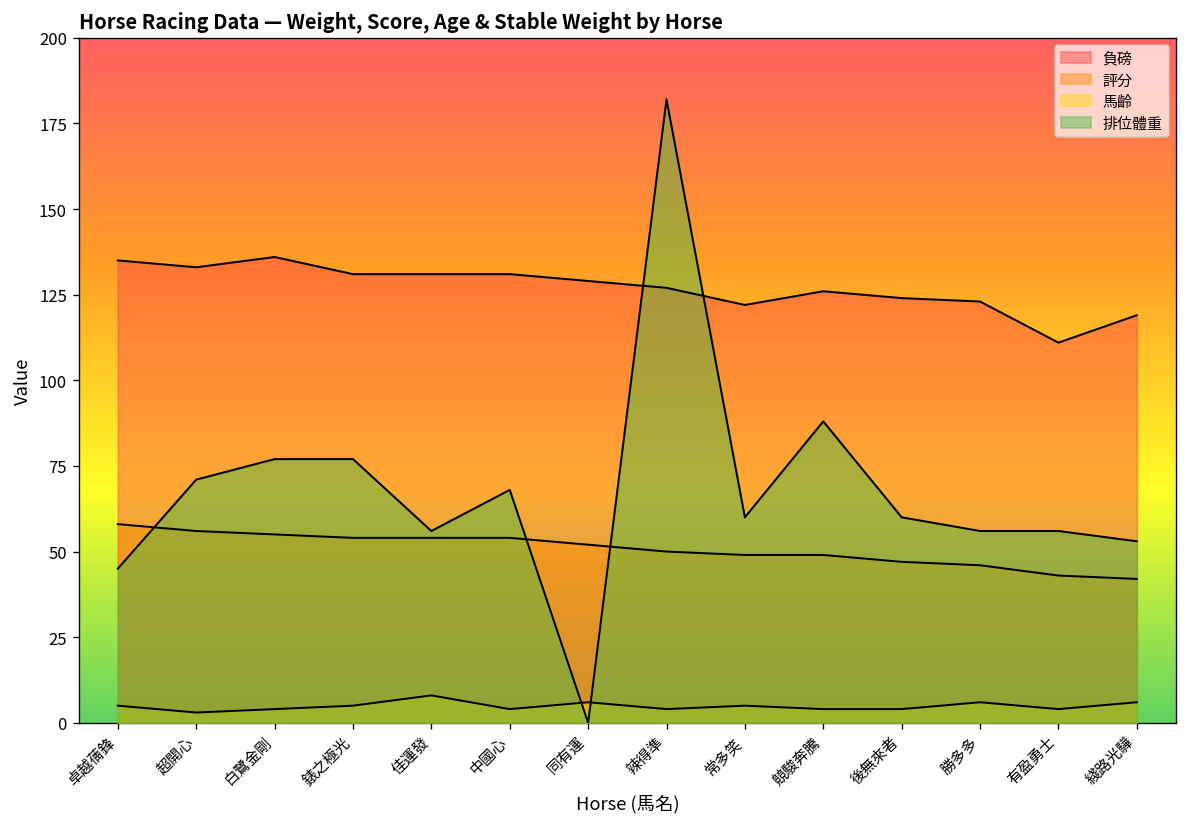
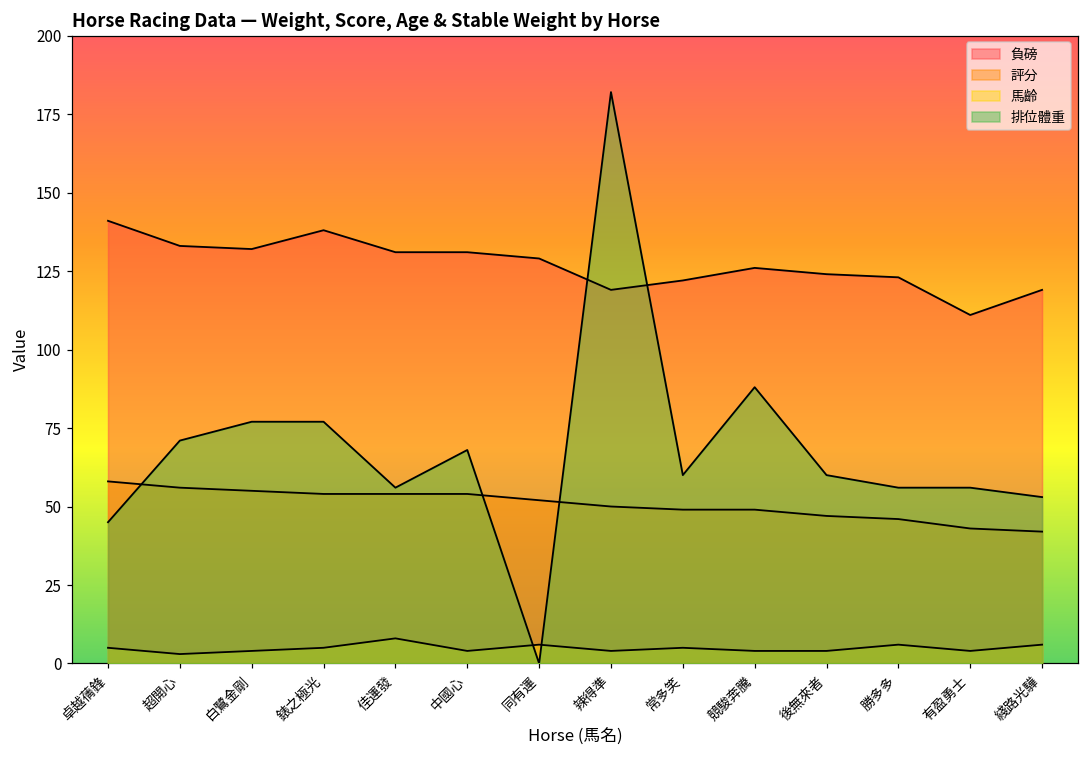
  {
    "負磅": {
-     "卓越蒨鋒": 135,
+     "卓越蒨鋒": 141,
      "超開心": 133,
-     "白鷺金剛": 136,
-     "錶之極光": 131,
+     "白鷺金剛": 132,
+     "錶之極光": 138,
      "佳運發": 131,
      "中國心": 131,
      "同有運": 129,
-     "辣得準": 127,
+     "辣得準": 119,
      "常多笑": 122,
      "競駿奔騰": 126,
      "後無來者": 124,
      "勝多多": 123,
      "有盈勇士": 111,
      "綫路光驊": 119
    },
    "排位體重": {
      "卓越蒨鋒": 45,
      "超開心": 71,
      "白鷺金剛": 77,
      "錶之極光": 77,
      "佳運發": 56,
      "中國心": 68,
      "同有運": 0,
      "辣得準": 182,
      "常多笑": 60,
      "競駿奔騰": 88,
      "後無來者": 60,
      "勝多多": 56,
      "有盈勇士": 56,
      "綫路光驊": 53
    }
  }
